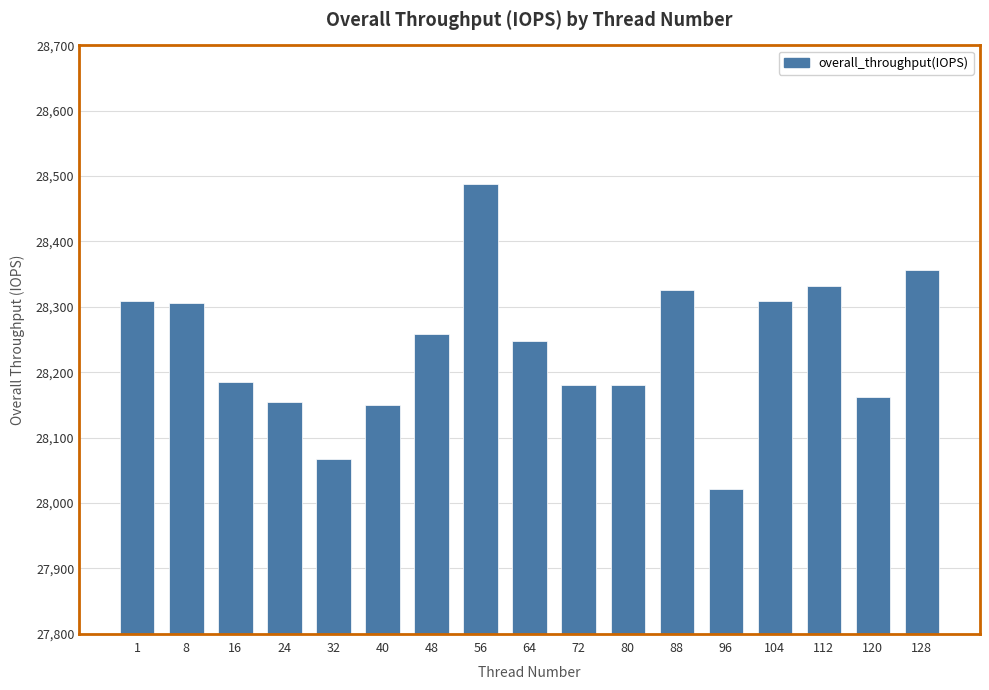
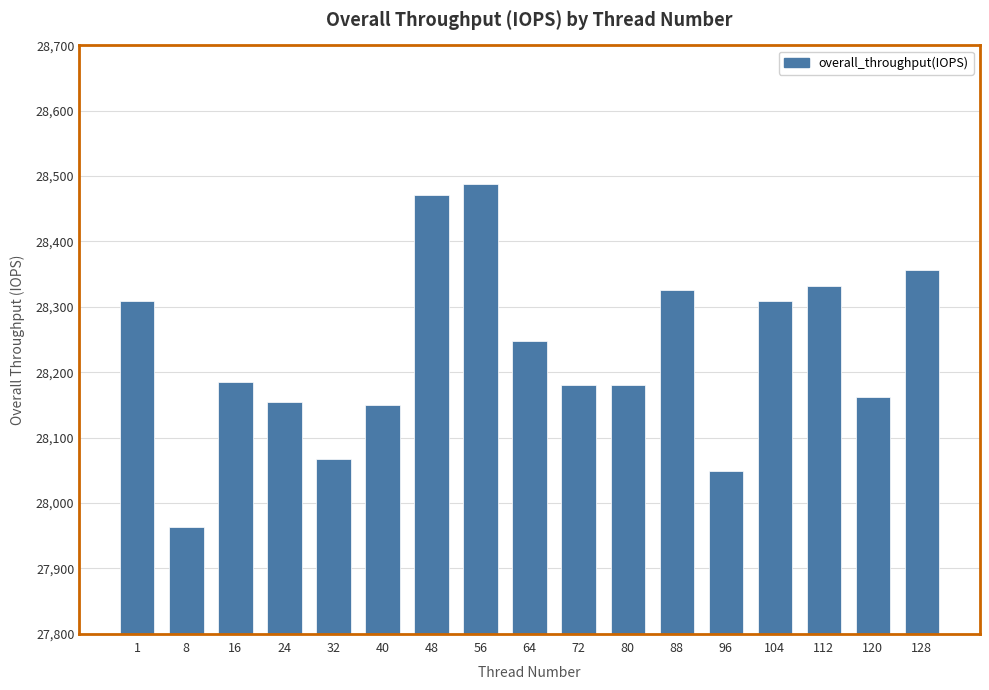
  {
    "1": "28,310",
-   "8": "28,310",
+   "8": "27,960",
    "16": "28,180",
    "24": "28,150",
    "32": "28,070",
    "40": "28,150",
-   "48": "28,260",
+   "48": "28,470",
    "56": "28,490",
    "64": "28,250",
    "72": "28,180",
    "80": "28,180",
    "88": "28,330",
-   "96": "28,020",
+   "96": "28,050",
    "104": "28,310",
    "112": "28,330",
    "120": "28,160",
    "128": "28,360"
  }
